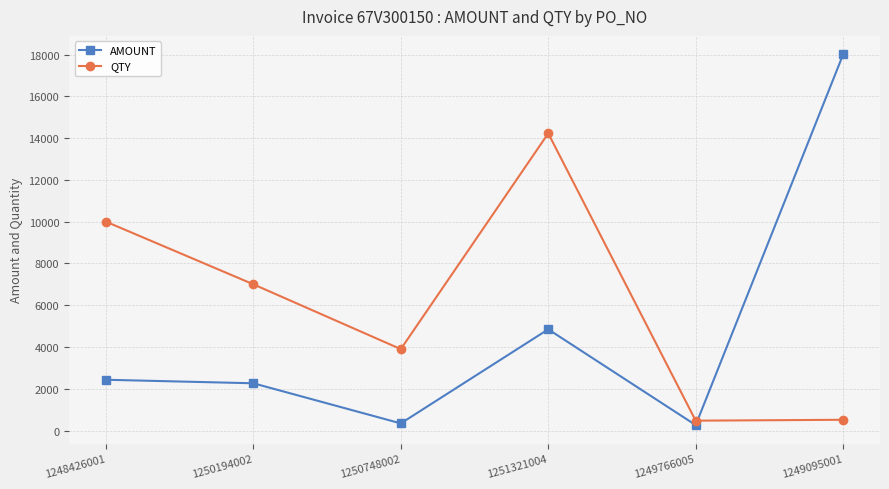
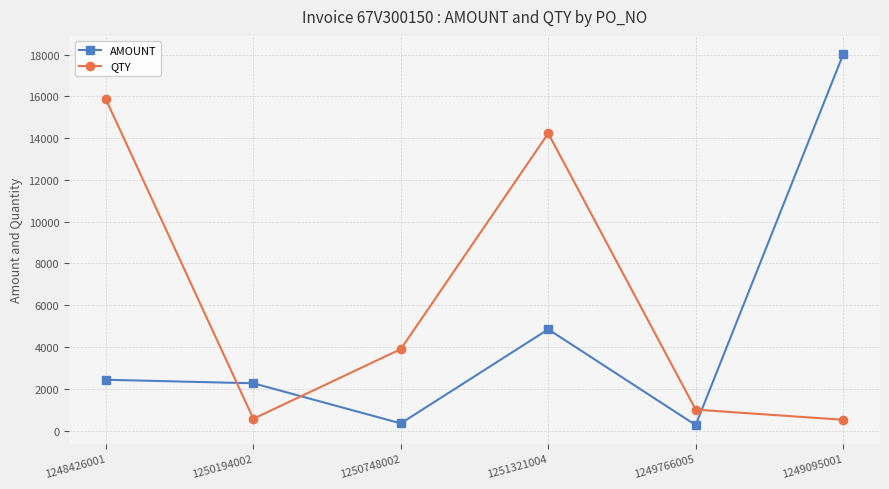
  {
    "AMOUNT": {
      "1248426001": 2400,
      "1250194002": 2300,
      "1250748002": 300,
      "1251321004": 4800,
      "1249766005": 300,
      "1249095001": 18000
    },
    "QTY": {
-     "1248426001": 10000,
-     "1250194002": 7000,
+     "1248426001": 15900,
+     "1250194002": 600,
      "1250748002": 3900,
      "1251321004": 14200,
-     "1249766005": 500,
+     "1249766005": 1000,
      "1249095001": 500
    }
  }
